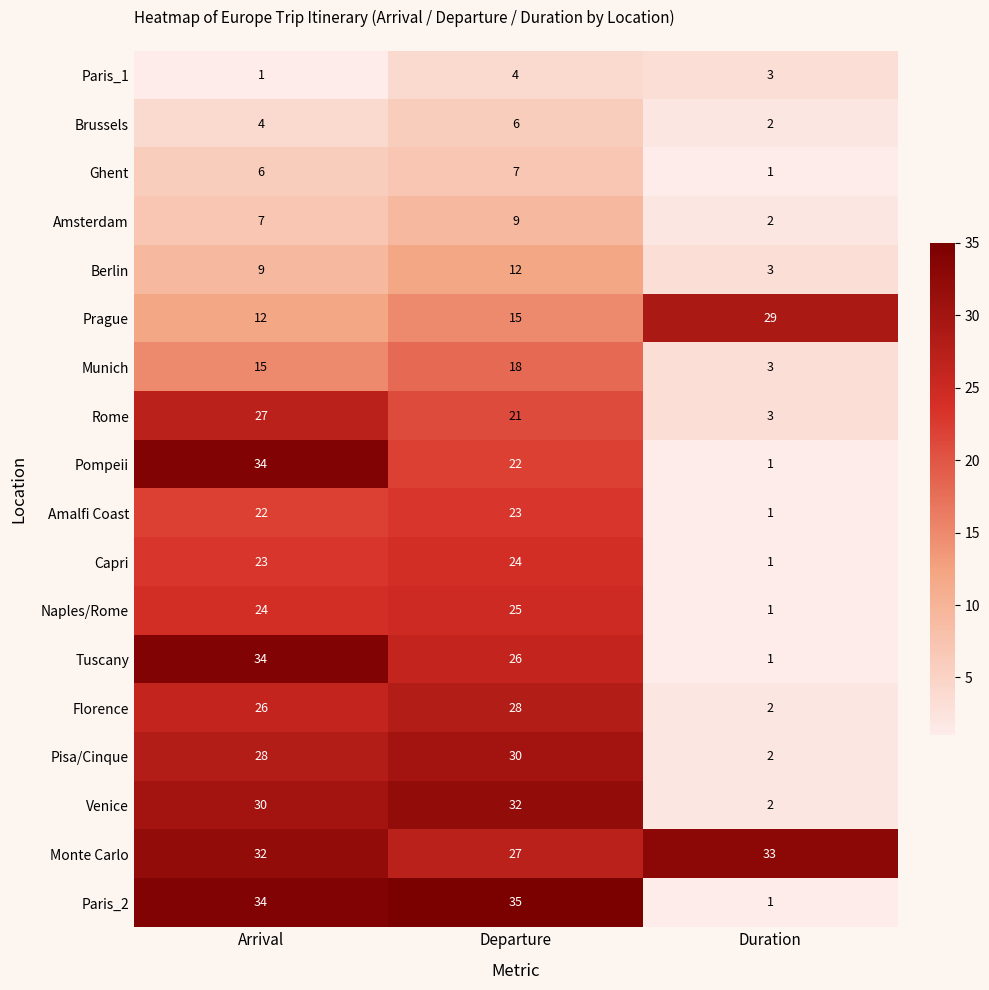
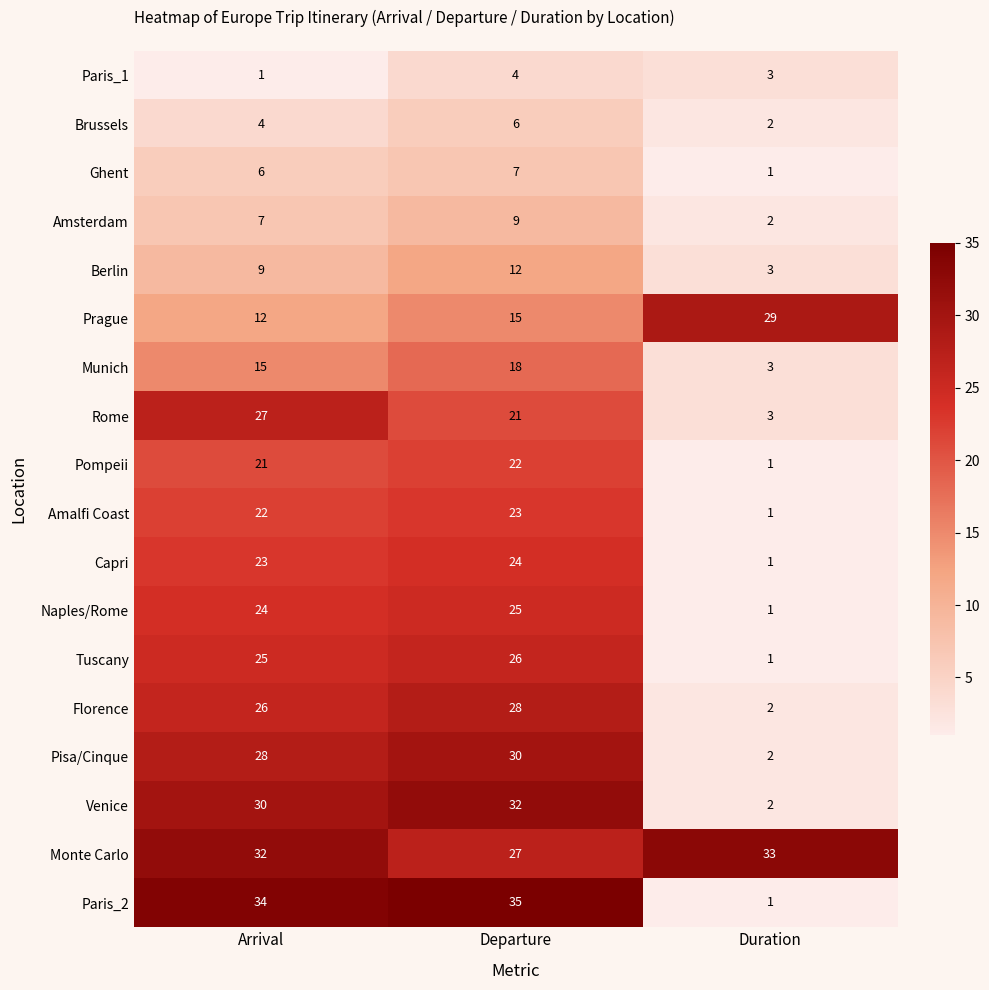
  {
    "Paris_1": {
      "Arrival": 1,
      "Departure": 4,
      "Duration": 3
    },
    "Brussels": {
      "Arrival": 4,
      "Departure": 6,
      "Duration": 2
    },
    "Ghent": {
      "Arrival": 6,
      "Departure": 7,
      "Duration": 1
    },
    "Amsterdam": {
      "Arrival": 7,
      "Departure": 9,
      "Duration": 2
    },
    "Berlin": {
      "Arrival": 9,
      "Departure": 12,
      "Duration": 3
    },
    "Prague": {
      "Arrival": 12,
      "Departure": 15,
      "Duration": 29
    },
    "Munich": {
      "Arrival": 15,
      "Departure": 18,
      "Duration": 3
    },
    "Rome": {
      "Arrival": 27,
      "Departure": 21,
      "Duration": 3
    },
    "Pompeii": {
-     "Arrival": 34,
+     "Arrival": 21,
      "Departure": 22,
      "Duration": 1
    },
    "Amalfi Coast": {
      "Arrival": 22,
      "Departure": 23,
      "Duration": 1
    },
    "Capri": {
      "Arrival": 23,
      "Departure": 24,
      "Duration": 1
    },
    "Naples/Rome": {
      "Arrival": 24,
      "Departure": 25,
      "Duration": 1
    },
    "Tuscany": {
-     "Arrival": 34,
+     "Arrival": 25,
      "Departure": 26,
      "Duration": 1
    },
    "Florence": {
      "Arrival": 26,
      "Departure": 28,
      "Duration": 2
    },
    "Pisa/Cinque": {
      "Arrival": 28,
      "Departure": 30,
      "Duration": 2
    },
    "Venice": {
      "Arrival": 30,
      "Departure": 32,
      "Duration": 2
    },
    "Monte Carlo": {
      "Arrival": 32,
      "Departure": 27,
      "Duration": 33
    },
    "Paris_2": {
      "Arrival": 34,
      "Departure": 35,
      "Duration": 1
    }
  }
